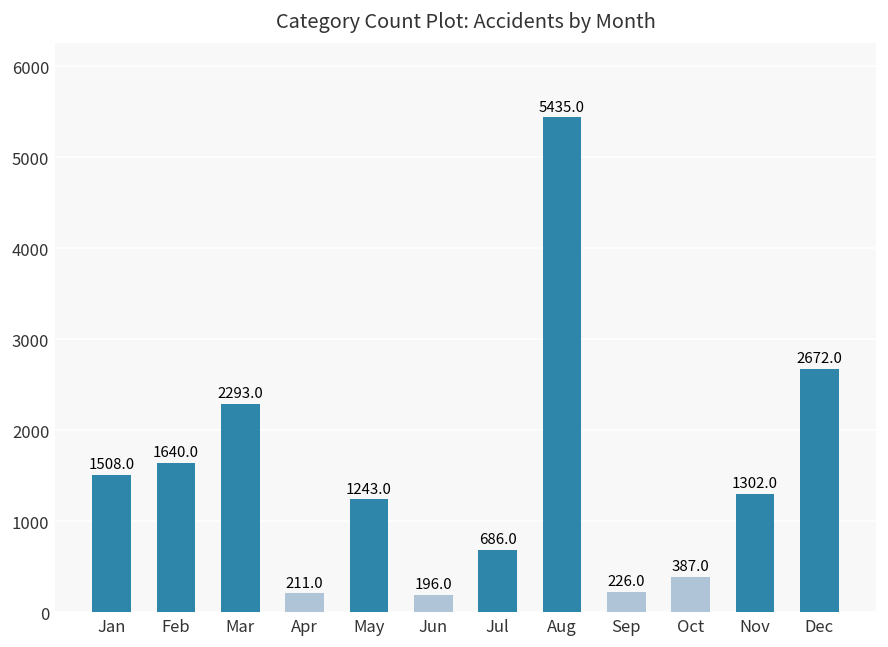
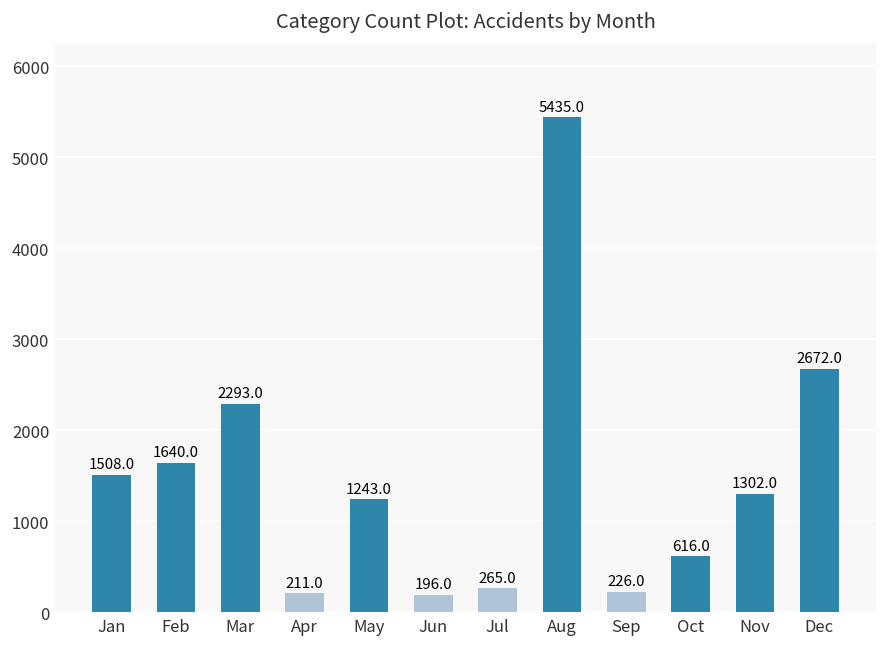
  {
    "Jan": 1508.0,
    "Feb": 1640.0,
    "Mar": 2293.0,
    "Apr": 211.0,
    "May": 1243.0,
    "Jun": 196.0,
-   "Jul": 686.0,
+   "Jul": 265.0,
    "Aug": 5435.0,
    "Sep": 226.0,
-   "Oct": 387.0,
+   "Oct": 616.0,
    "Nov": 1302.0,
    "Dec": 2672.0
  }
